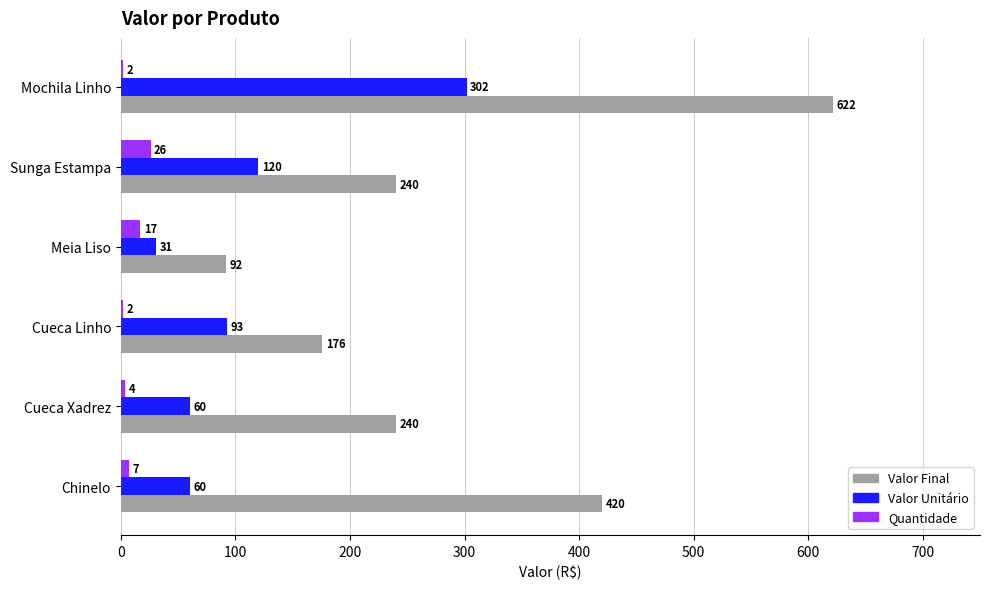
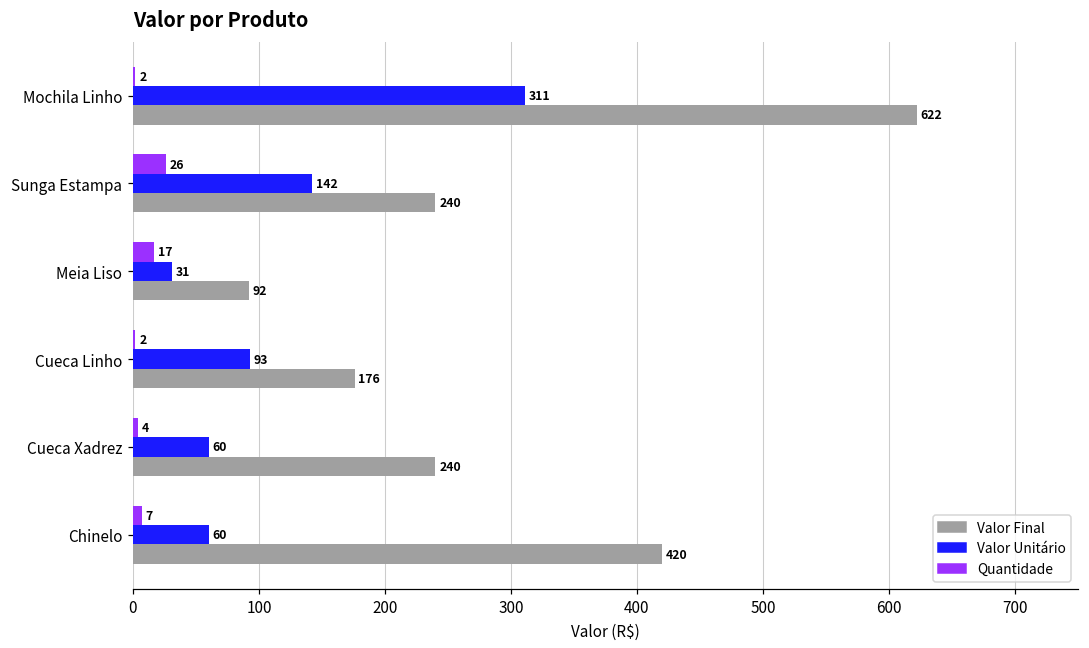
  {
    "Valor Final": {
      "Mochila Linho": 622,
      "Sunga Estampa": 240,
      "Meia Liso": 92,
      "Cueca Linho": 176,
      "Cueca Xadrez": 240,
      "Chinelo": 420
    },
    "Valor Unitário": {
-     "Mochila Linho": 302,
-     "Sunga Estampa": 120,
+     "Mochila Linho": 311,
+     "Sunga Estampa": 142,
      "Meia Liso": 31,
      "Cueca Linho": 93,
      "Cueca Xadrez": 60,
      "Chinelo": 60
    },
    "Quantidade": {
      "Mochila Linho": 2,
      "Sunga Estampa": 26,
      "Meia Liso": 17,
      "Cueca Linho": 2,
      "Cueca Xadrez": 4,
      "Chinelo": 7
    }
  }
